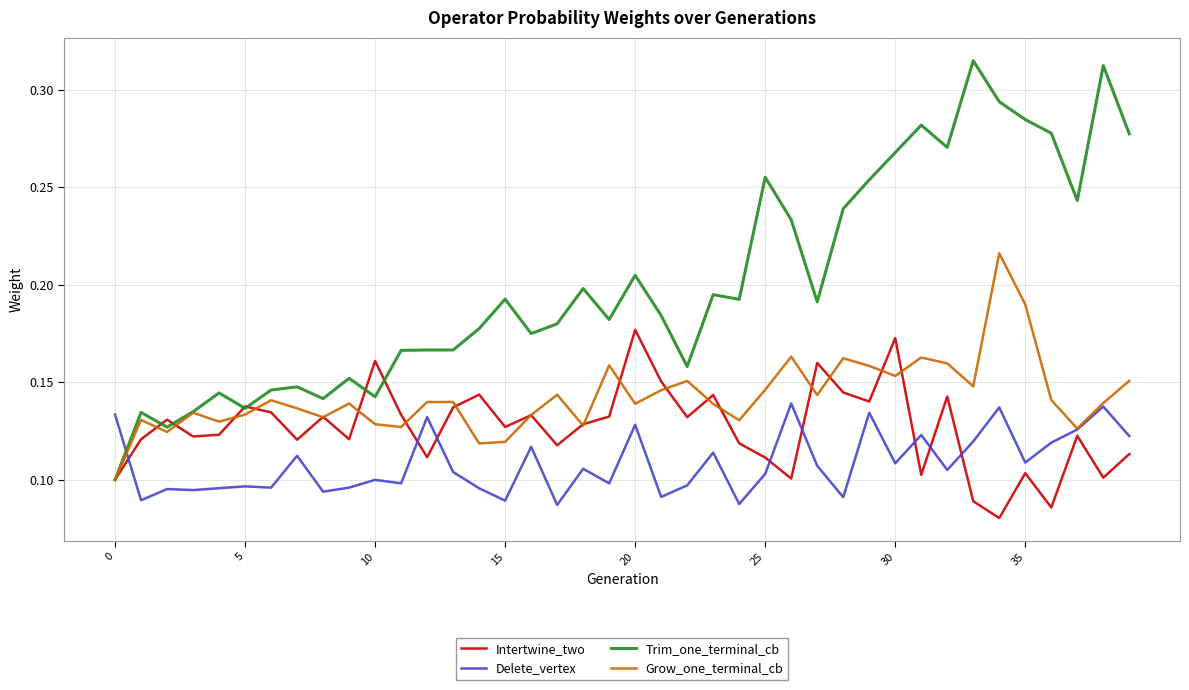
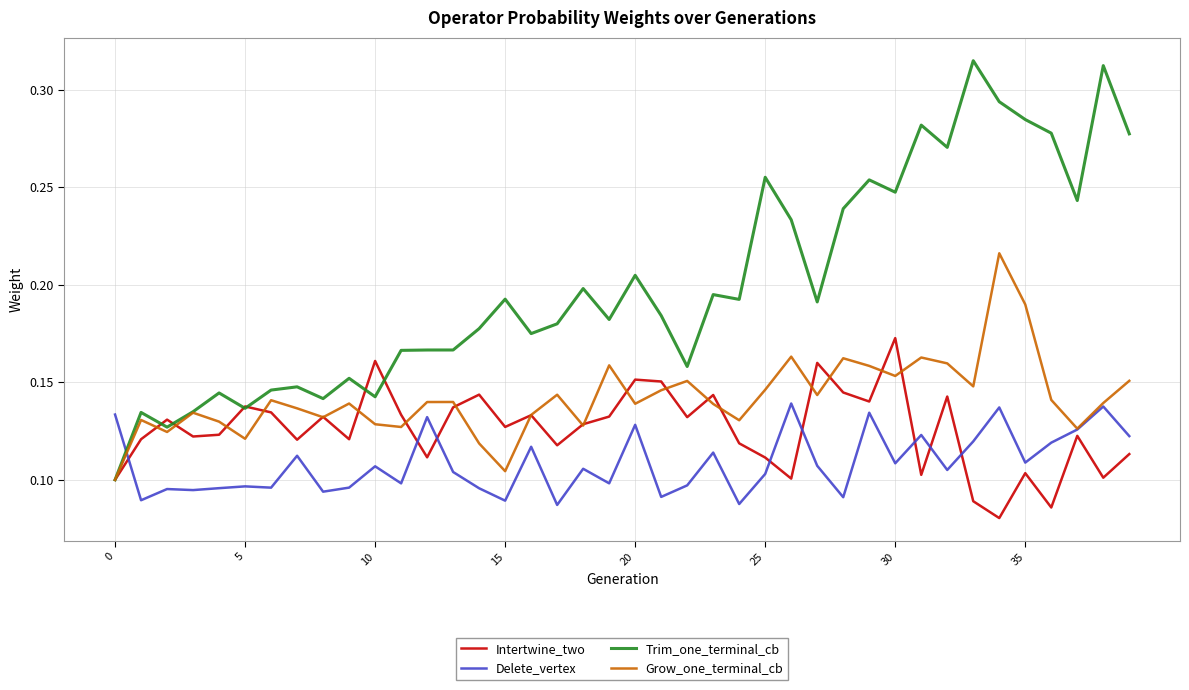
  {
    "Intertwine_two": {
      "10": 0.161,
      "15": 0.127,
-     "20": 0.177,
+     "20": 0.151,
      "25": 0.111,
      "30": 0.173,
      "35": 0.103
    },
    "Delete_vertex": {
      "0": 0.133,
      "5": 0.097,
-     "10": 0.100,
+     "10": 0.107,
      "15": 0.089,
      "20": 0.128,
      "25": 0.103,
      "30": 0.108,
      "35": 0.109
    },
    "Trim_one_terminal_cb": {
      "10": 0.143,
      "15": 0.193,
      "20": 0.205,
      "25": 0.255,
-     "30": 0.268,
+     "30": 0.247,
      "35": 0.285
    },
    "Grow_one_terminal_cb": {
-     "5": 0.133,
+     "5": 0.121,
      "10": 0.128,
-     "15": 0.119,
+     "15": 0.104,
      "20": 0.139,
      "25": 0.146,
      "30": 0.153,
      "35": 0.190
    }
  }
